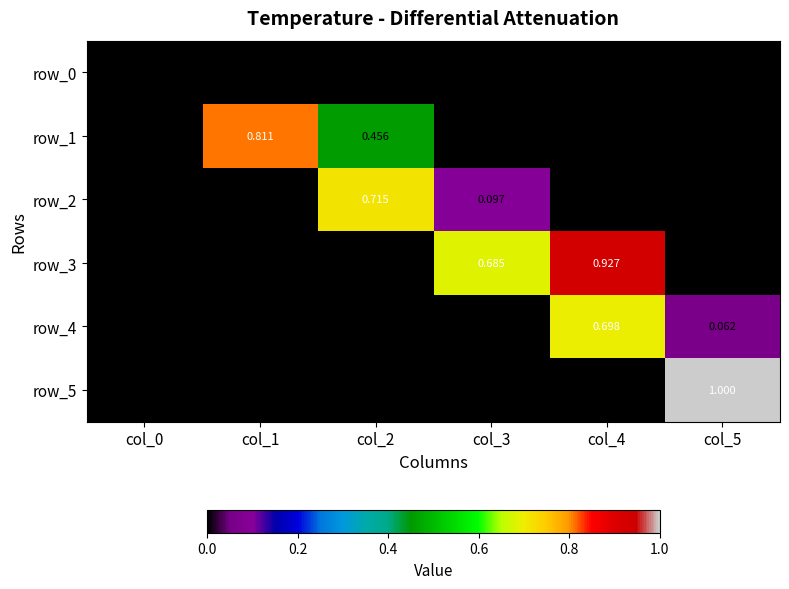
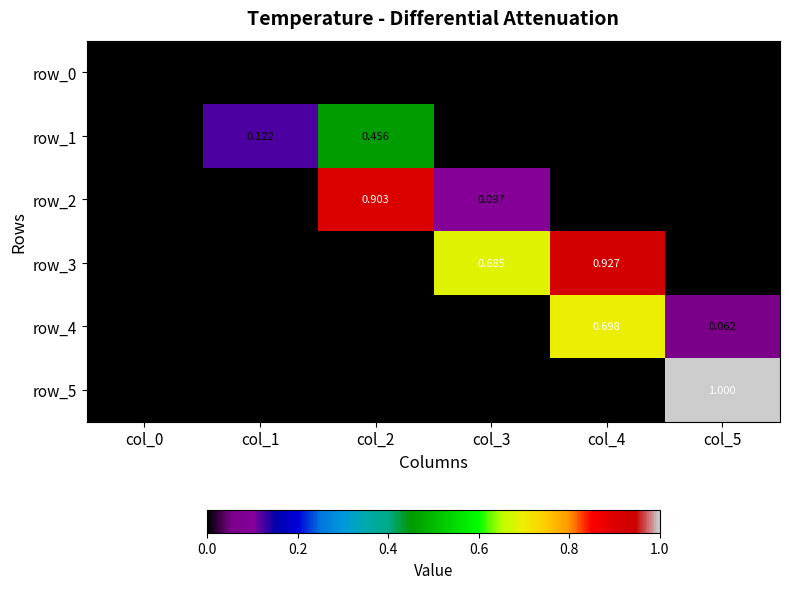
  {
    "row_1": {
-     "col_1": 0.811,
+     "col_1": 0.122,
      "col_2": 0.456
    },
    "row_2": {
-     "col_2": 0.715,
+     "col_2": 0.903,
      "col_3": 0.097
    },
    "row_3": {
      "col_3": 0.685,
      "col_4": 0.927
    },
    "row_4": {
      "col_4": 0.698,
      "col_5": 0.062
    },
    "row_5": {
      "col_5": 1.000
    }
  }
